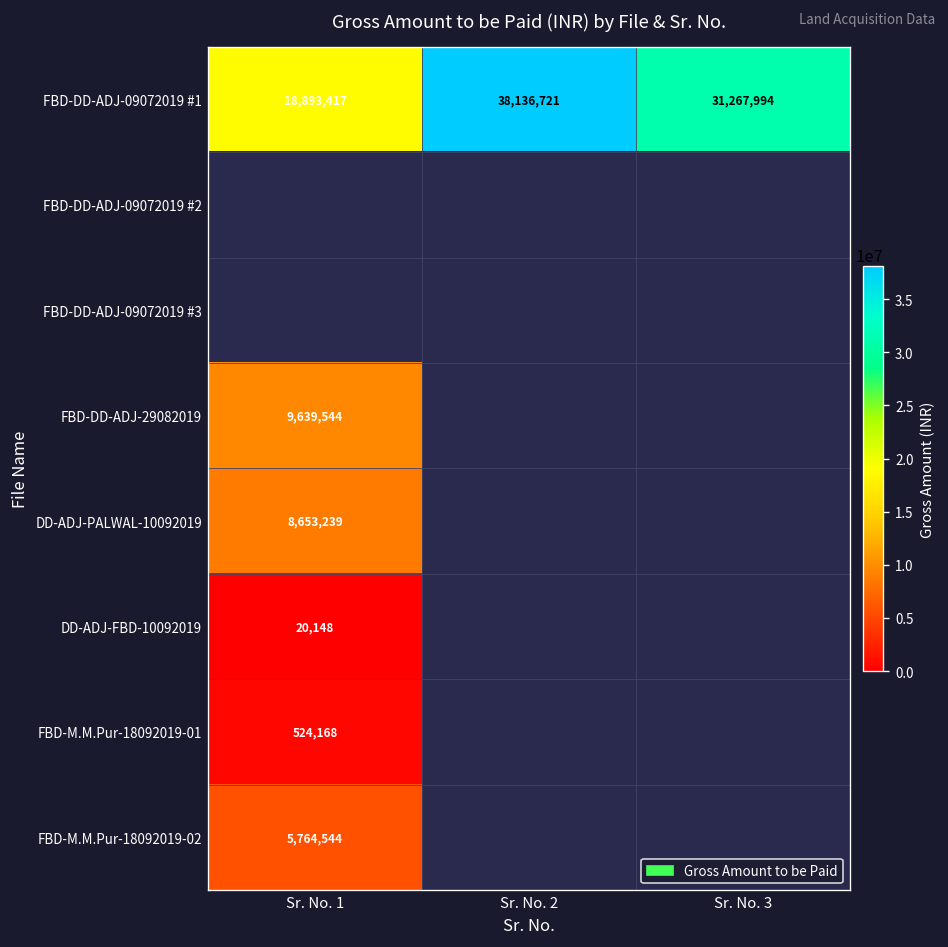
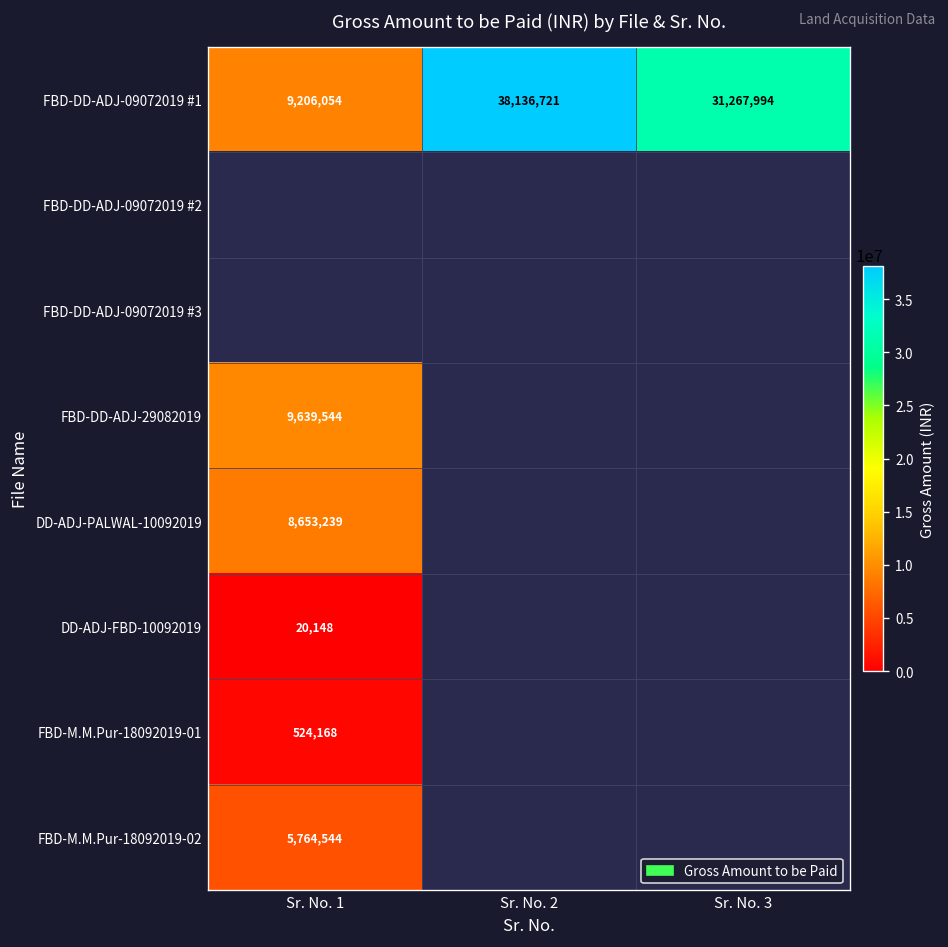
  {
    "FBD-DD-ADJ-09072019 #1": {
-     "Sr. No. 1": "18,893,417",
+     "Sr. No. 1": "9,206,054",
      "Sr. No. 2": "38,136,721",
      "Sr. No. 3": "31,267,994"
    },
    "FBD-DD-ADJ-29082019": {
      "Sr. No. 1": "9,639,544"
    },
    "DD-ADJ-PALWAL-10092019": {
      "Sr. No. 1": "8,653,239"
    },
    "DD-ADJ-FBD-10092019": {
      "Sr. No. 1": "20,148"
    },
    "FBD-M.M.Pur-18092019-01": {
      "Sr. No. 1": "524,168"
    },
    "FBD-M.M.Pur-18092019-02": {
      "Sr. No. 1": "5,764,544"
    }
  }
